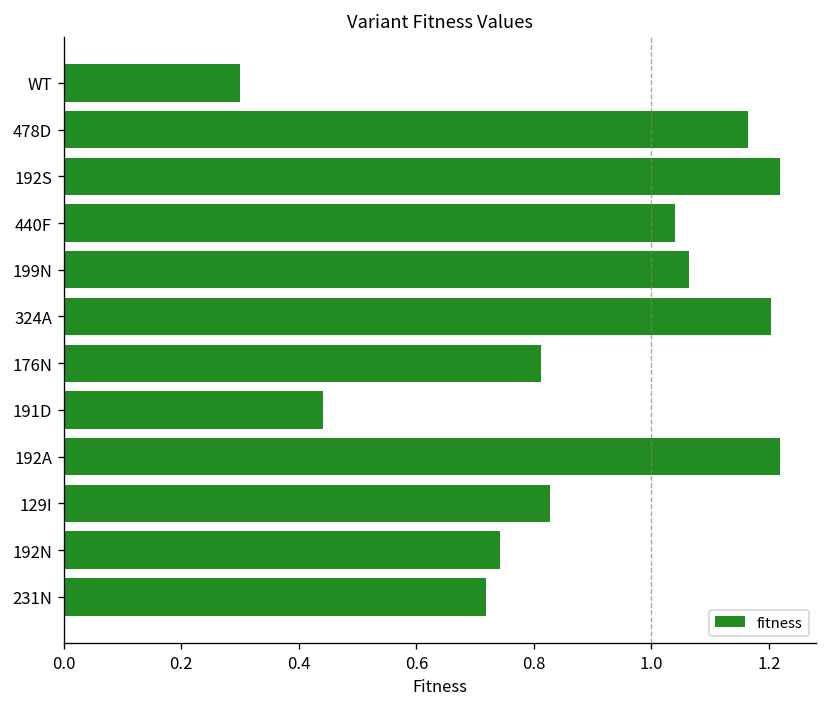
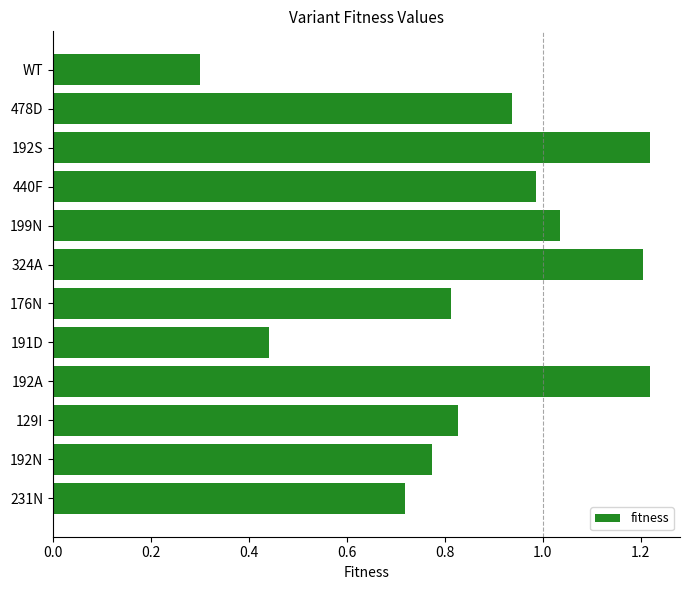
  {
    "WT": 0.30,
-   "478D": 1.16,
+   "478D": 0.94,
    "192S": 1.22,
-   "440F": 1.04,
-   "199N": 1.06,
+   "440F": 0.99,
+   "199N": 1.04,
    "324A": 1.20,
    "176N": 0.81,
    "191D": 0.44,
    "192A": 1.22,
    "129I": 0.83,
-   "192N": 0.74,
+   "192N": 0.77,
    "231N": 0.72
  }
